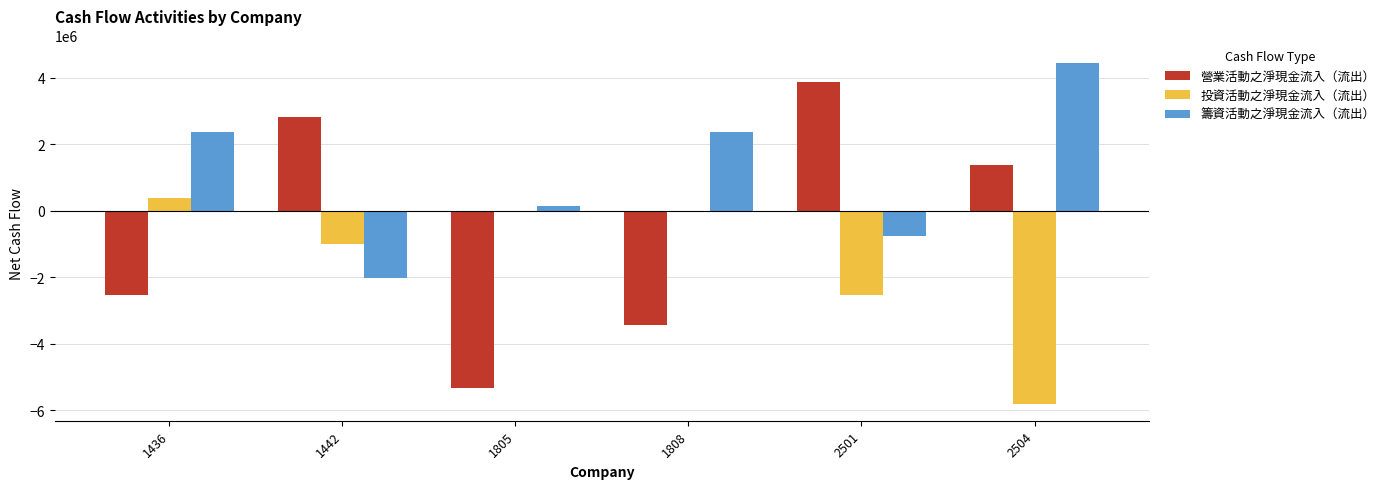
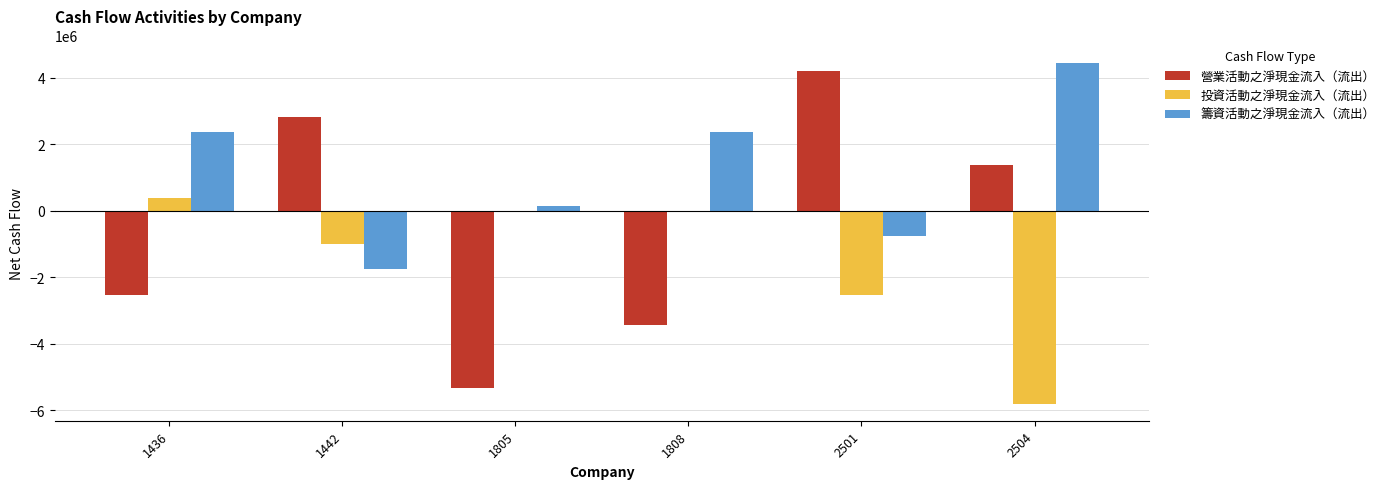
  {
    "營業活動之淨現金流入（流出）": {
      "1436": -2500000,
      "1442": 2800000,
      "1805": -5300000,
      "1808": -3400000,
-     "2501": 3900000,
+     "2501": 4200000,
      "2504": 1400000
    },
    "投資活動之淨現金流入（流出）": {
      "1436": 400000,
      "1442": -1000000,
      "2501": -2500000,
      "2504": -5800000
    },
    "籌資活動之淨現金流入（流出）": {
      "1436": 2400000,
-     "1442": -2000000,
+     "1442": -1800000,
      "1805": 100000,
      "1808": 2400000,
      "2501": -800000,
      "2504": 4500000
    }
  }
